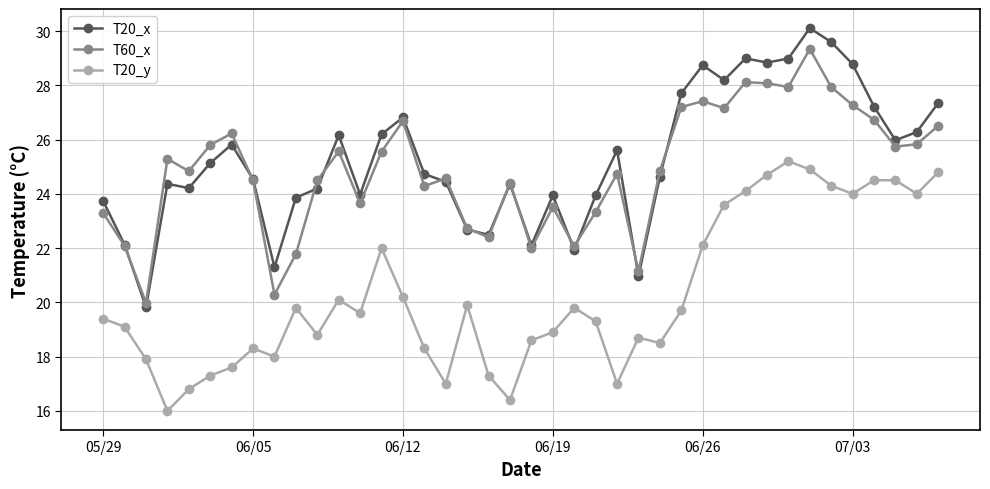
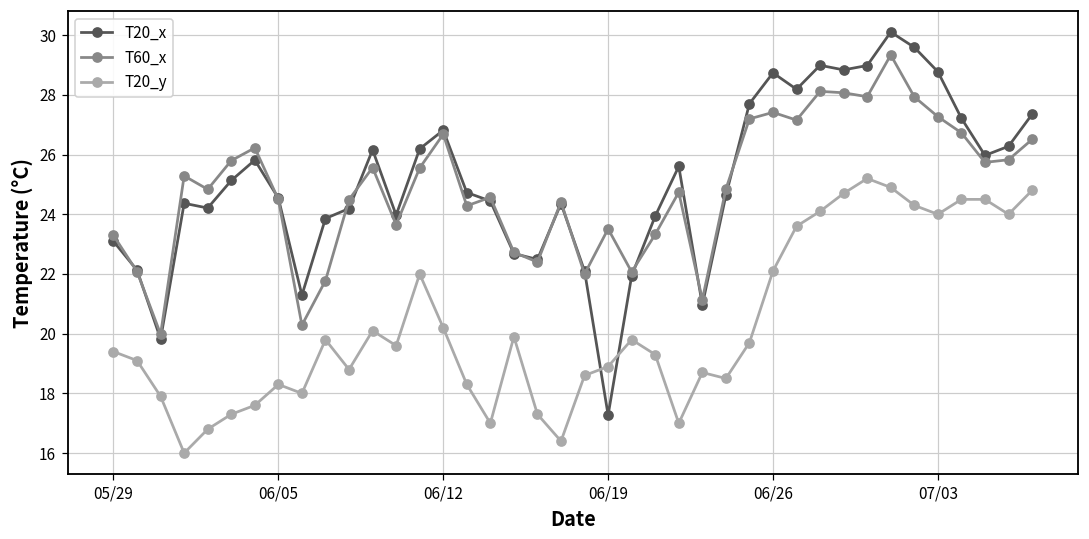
  {
    "T20_x": {
-     "05/29": 23.7,
+     "05/29": 23.1,
      "06/12": 26.8,
-     "06/19": 23.9,
+     "06/19": 17.3,
      "06/26": 28.7,
      "07/03": 28.8
    }
  }
